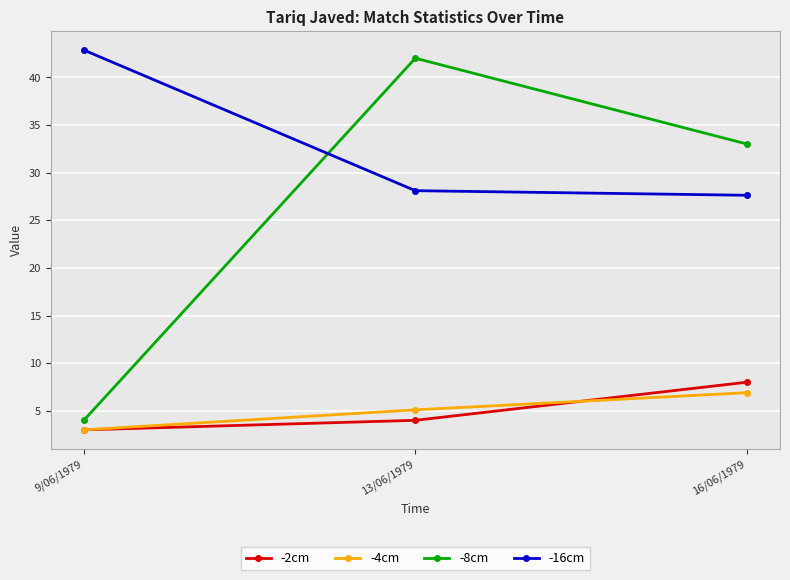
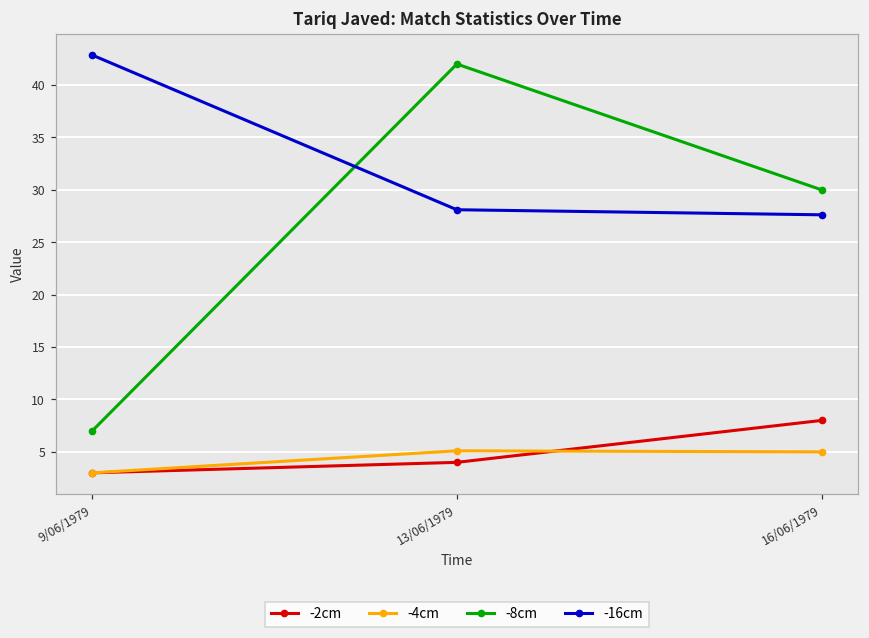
  {
    "-2cm": {
      "13/06/1979": 4,
      "16/06/1979": 8
    },
    "-4cm": {
      "13/06/1979": 5,
-     "16/06/1979": 7
+     "16/06/1979": 5
    },
    "-8cm": {
-     "9/06/1979": 4,
+     "9/06/1979": 7,
      "13/06/1979": 42,
-     "16/06/1979": 33
+     "16/06/1979": 30
    },
    "-16cm": {
      "9/06/1979": 43,
      "13/06/1979": 28,
      "16/06/1979": 28
    }
  }
